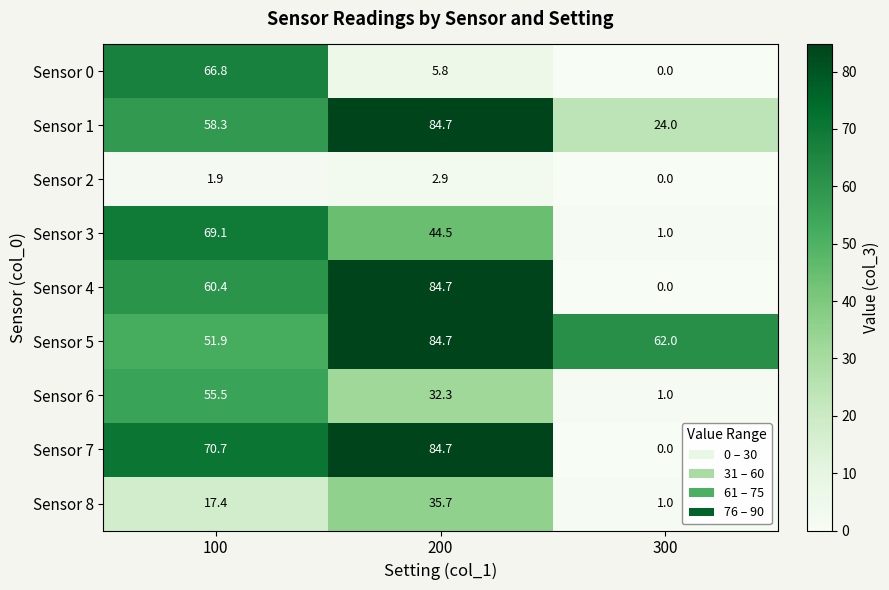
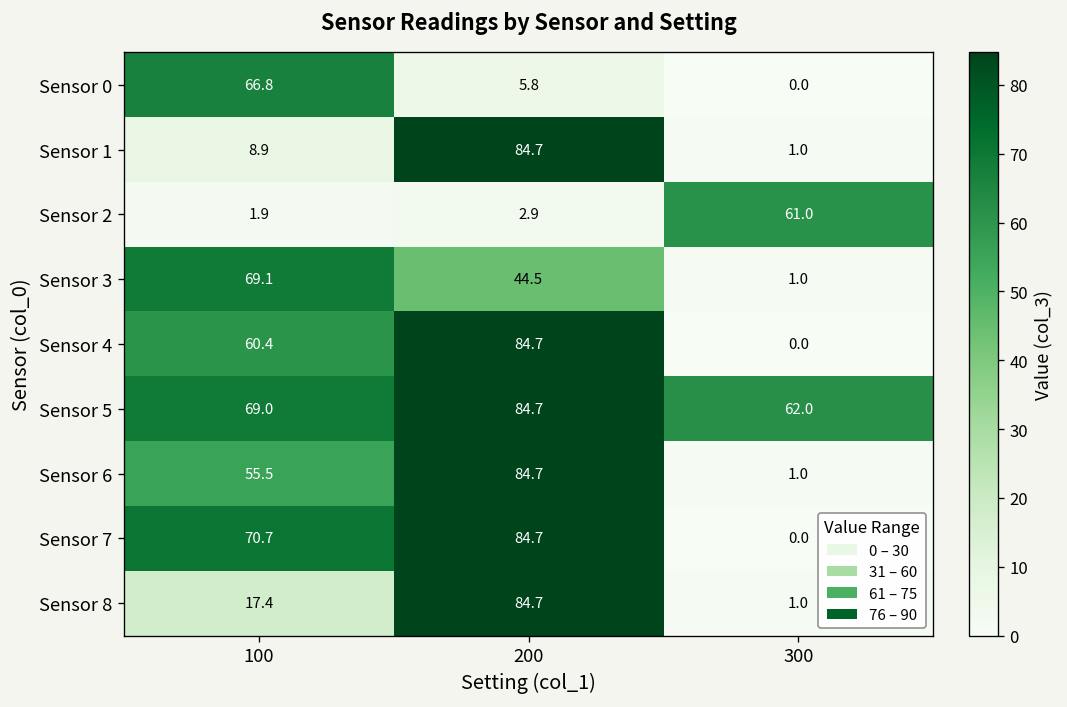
  {
    "Sensor 0": {
      "100": 66.8,
      "200": 5.8,
      "300": 0.0
    },
    "Sensor 1": {
-     "100": 58.3,
+     "100": 8.9,
      "200": 84.7,
-     "300": 24.0
+     "300": 1.0
    },
    "Sensor 2": {
      "100": 1.9,
      "200": 2.9,
-     "300": 0.0
+     "300": 61.0
    },
    "Sensor 3": {
      "100": 69.1,
      "200": 44.5,
      "300": 1.0
    },
    "Sensor 4": {
      "100": 60.4,
      "200": 84.7,
      "300": 0.0
    },
    "Sensor 5": {
-     "100": 51.9,
+     "100": 69.0,
      "200": 84.7,
      "300": 62.0
    },
    "Sensor 6": {
      "100": 55.5,
-     "200": 32.3,
+     "200": 84.7,
      "300": 1.0
    },
    "Sensor 7": {
      "100": 70.7,
      "200": 84.7,
      "300": 0.0
    },
    "Sensor 8": {
      "100": 17.4,
-     "200": 35.7,
+     "200": 84.7,
      "300": 1.0
    }
  }
